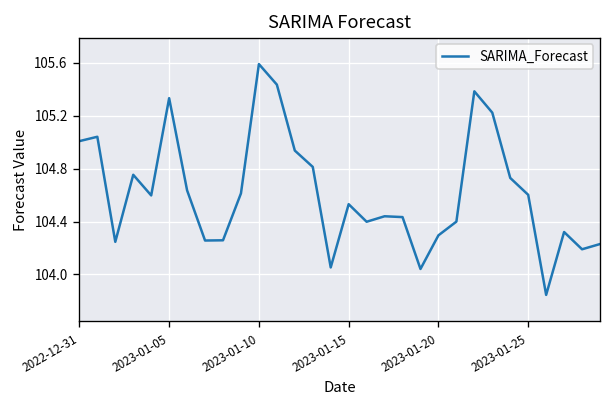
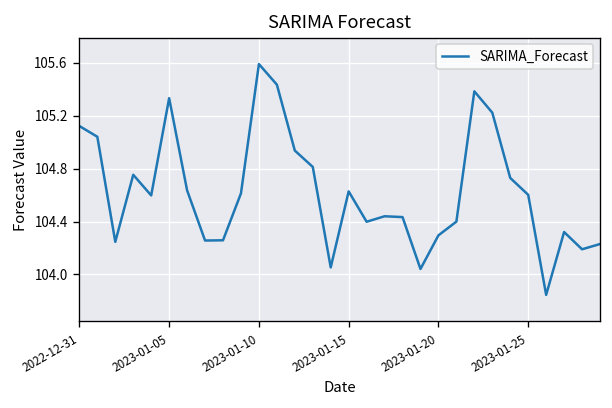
  {
-   "2022-12-31": 105.01,
+   "2022-12-31": 105.12,
    "2023-01-05": 105.33,
    "2023-01-10": 105.59,
-   "2023-01-15": 104.53,
+   "2023-01-15": 104.63,
    "2023-01-20": 104.30,
    "2023-01-25": 104.60
  }
